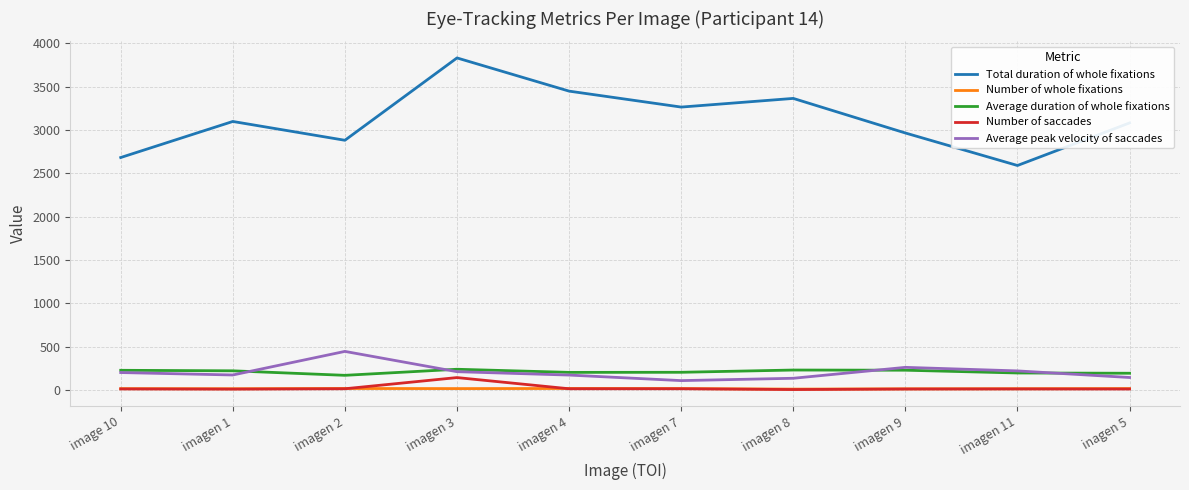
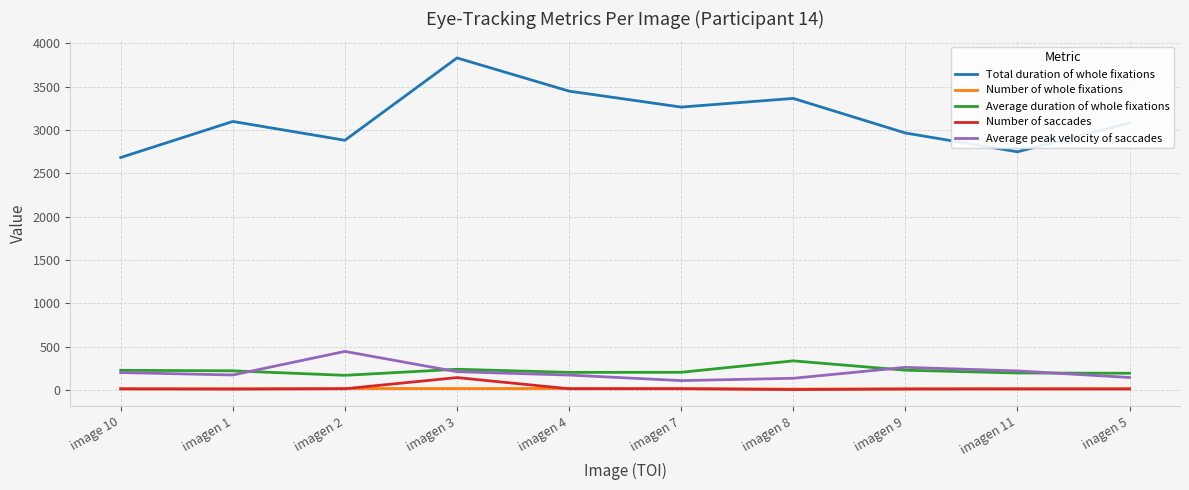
  {
    "Total duration of whole fixations": {
      "image 10": 2700,
      "imagen 1": 3100,
      "imagen 2": 2900,
      "imagen 3": 3800,
      "imagen 4": 3400,
      "imagen 7": 3300,
      "imagen 8": 3400,
      "imagen 9": 3000,
-     "imagen 11": 2600
+     "imagen 11": 2700
    },
    "Number of whole fixations": {
      "imagen 3": 0
    },
    "Average duration of whole fixations": {
      "imagen 1": 200,
      "imagen 2": 200,
      "imagen 4": 200,
      "imagen 7": 200,
-     "imagen 8": 200,
+     "imagen 8": 300,
      "imagen 9": 200,
      "inagen 5": 200
    },
    "Number of saccades": {
      "imagen 3": 100
    },
    "Average peak velocity of saccades": {
      "imagen 1": 200,
      "imagen 2": 400,
      "imagen 4": 200,
      "imagen 7": 100,
      "imagen 8": 100,
      "imagen 9": 300,
      "inagen 5": 100
    }
  }
